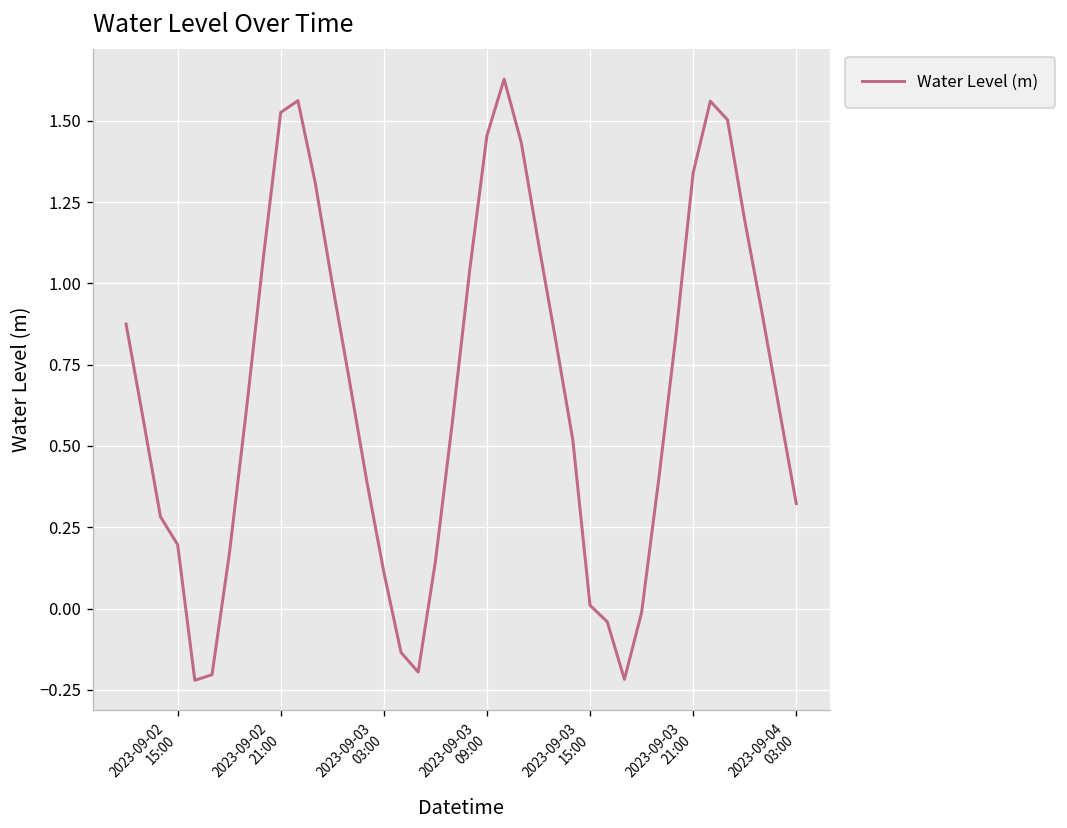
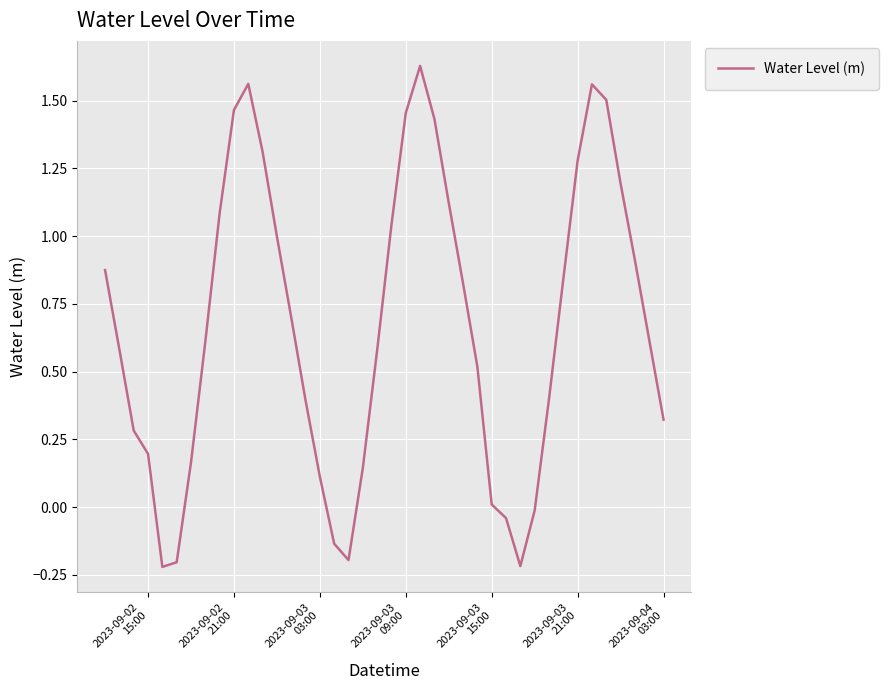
  {
    "2023-09-02 15:00": 0.20,
-   "2023-09-02 21:00": 1.53,
+   "2023-09-02 21:00": 1.47,
    "2023-09-03 03:00": 0.11,
    "2023-09-03 09:00": 1.45,
    "2023-09-03 15:00": 0.01,
-   "2023-09-03 21:00": 1.34,
+   "2023-09-03 21:00": 1.28,
    "2023-09-04 03:00": 0.32
  }
